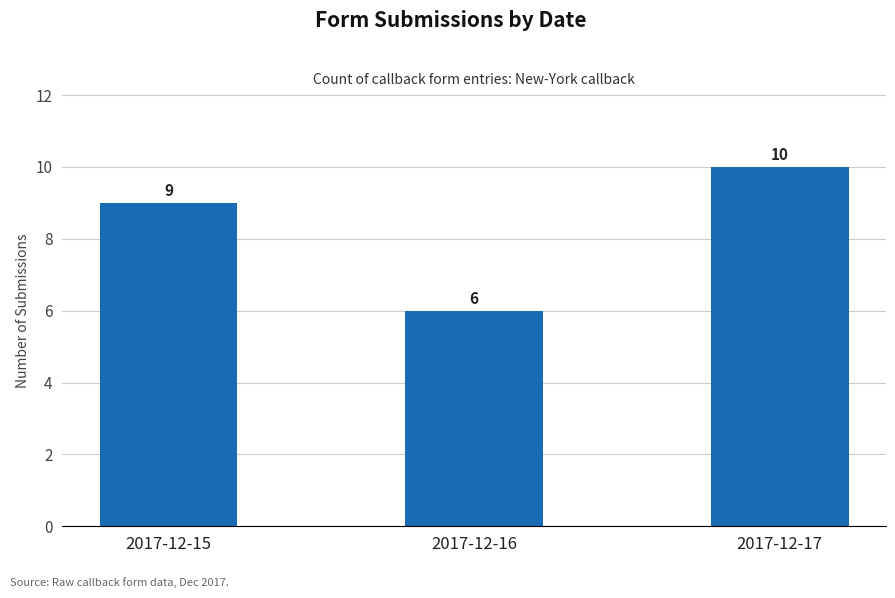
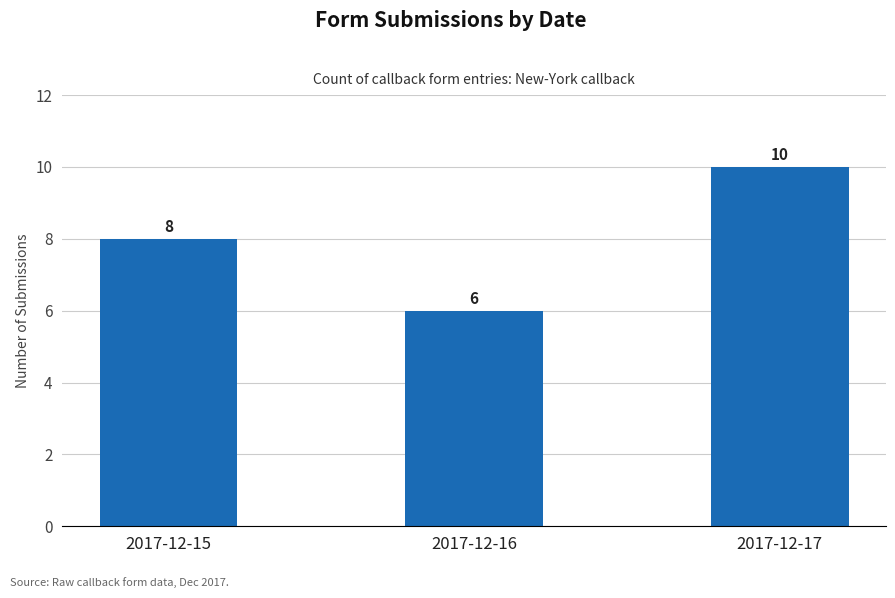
  {
-   "2017-12-15": 9,
+   "2017-12-15": 8,
    "2017-12-16": 6,
    "2017-12-17": 10
  }
